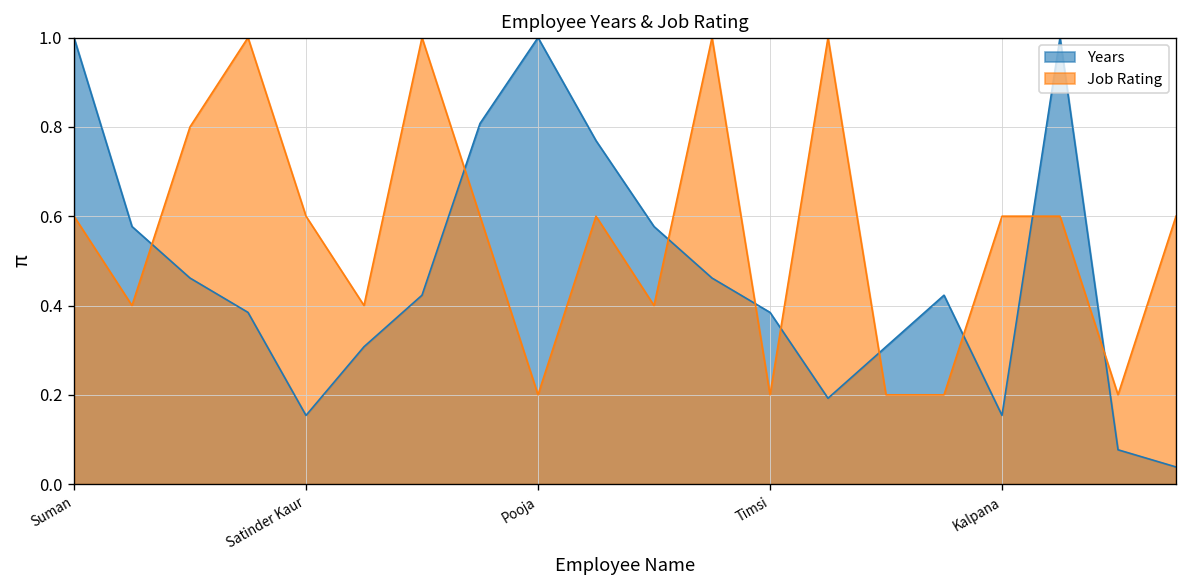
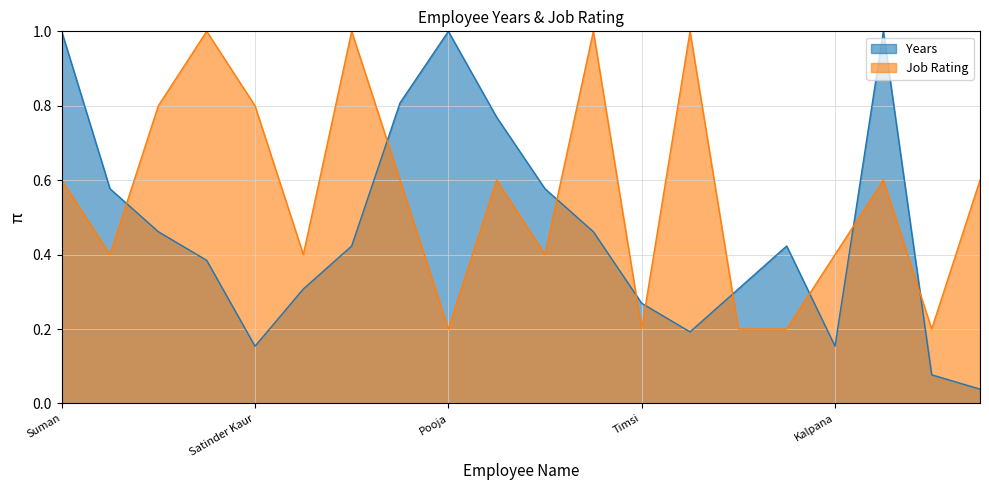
  {
    "Years": {
      "Suman": 1.00,
      "Satinder Kaur": 0.15,
      "Pooja": 1.00,
-     "Timsi": 0.38,
+     "Timsi": 0.27,
      "Kalpana": 0.15
    },
    "Job Rating": {
      "Suman": 0.60,
-     "Satinder Kaur": 0.60,
+     "Satinder Kaur": 0.80,
      "Pooja": 0.20,
      "Timsi": 0.20,
-     "Kalpana": 0.60
+     "Kalpana": 0.40
    }
  }
